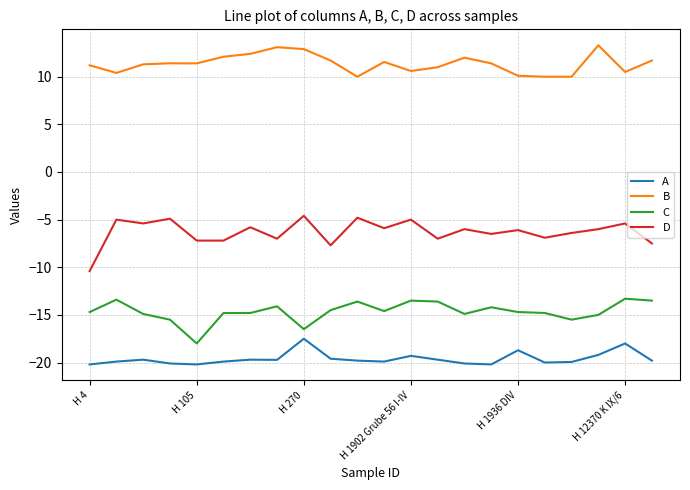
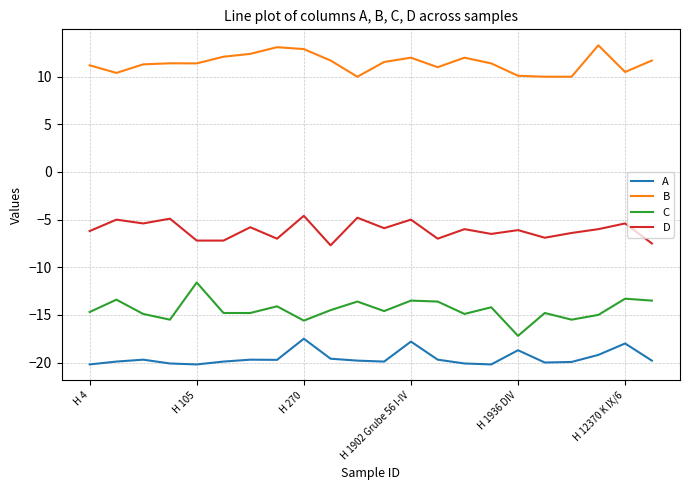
  {
    "A": {
      "H 4": -20,
      "H 105": -20,
      "H 270": -18,
-     "H 1902 Grube 56 I-IV": -19,
+     "H 1902 Grube 56 I-IV": -18,
      "H 1936 DIV": -19,
      "H 12370 K IX/6": -18
    },
    "B": {
      "H 4": 11,
      "H 105": 11,
      "H 270": 13,
-     "H 1902 Grube 56 I-IV": 11,
+     "H 1902 Grube 56 I-IV": 12,
      "H 1936 DIV": 10,
      "H 12370 K IX/6": 11
    },
    "C": {
      "H 4": -15,
-     "H 105": -18,
-     "H 270": -17,
+     "H 105": -12,
+     "H 270": -16,
      "H 1902 Grube 56 I-IV": -14,
-     "H 1936 DIV": -15,
+     "H 1936 DIV": -17,
      "H 12370 K IX/6": -13
    },
    "D": {
-     "H 4": -10,
+     "H 4": -6,
      "H 105": -7,
      "H 270": -5,
      "H 1902 Grube 56 I-IV": -5,
      "H 1936 DIV": -6,
      "H 12370 K IX/6": -5
    }
  }
